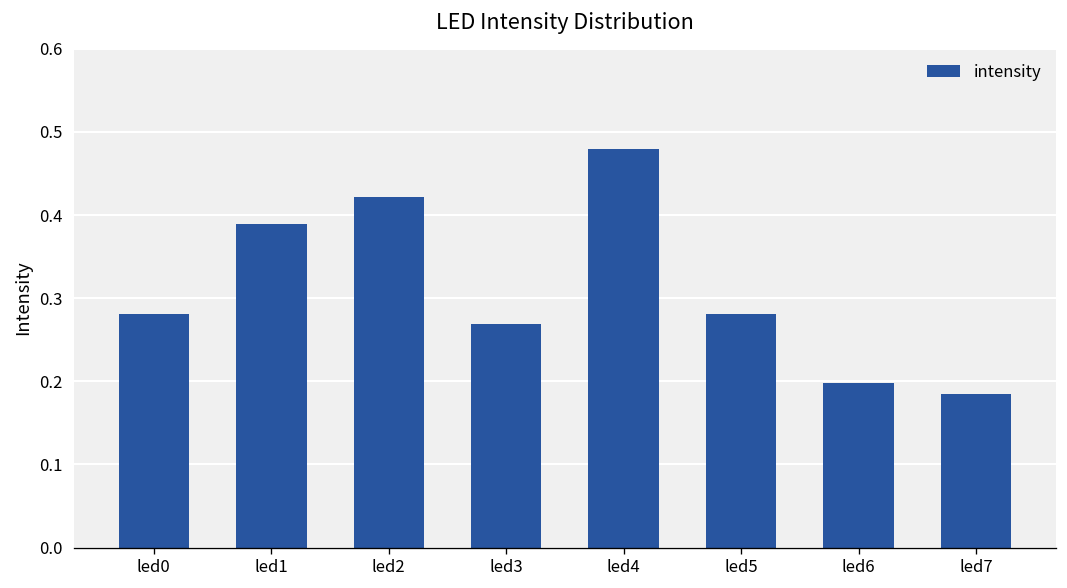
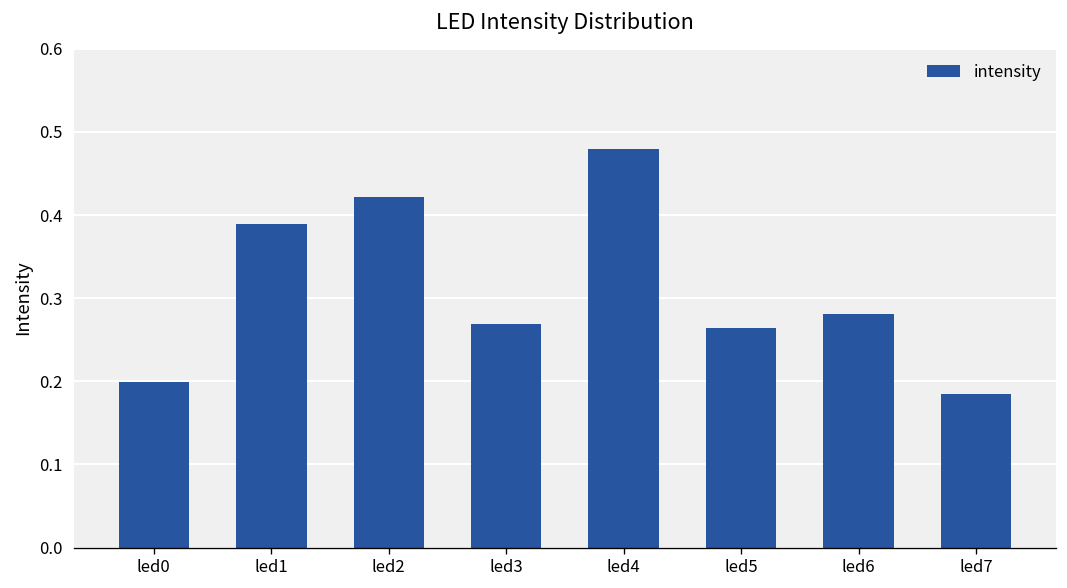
  {
-   "led0": 0.28,
+   "led0": 0.20,
    "led1": 0.39,
    "led2": 0.42,
    "led3": 0.27,
    "led4": 0.48,
-   "led5": 0.28,
-   "led6": 0.20,
+   "led5": 0.26,
+   "led6": 0.28,
    "led7": 0.18
  }
